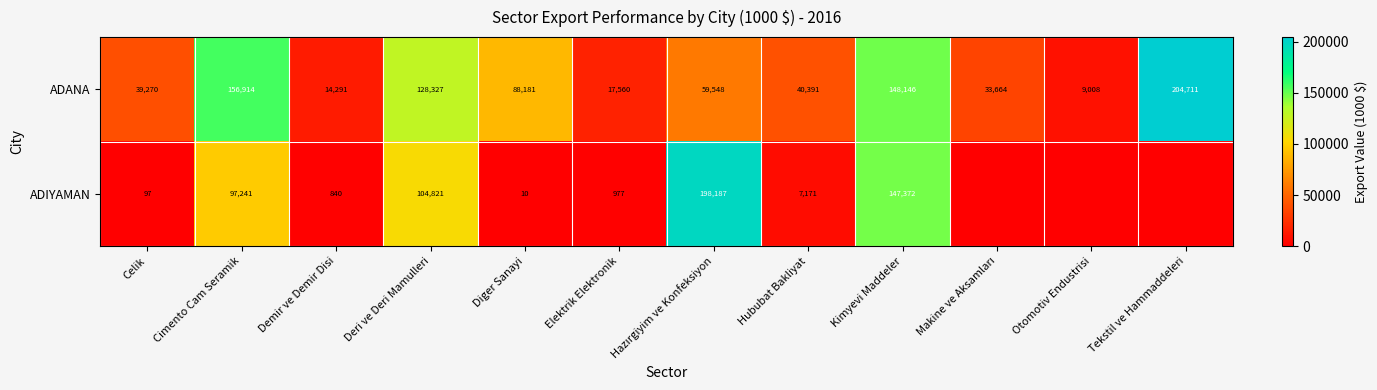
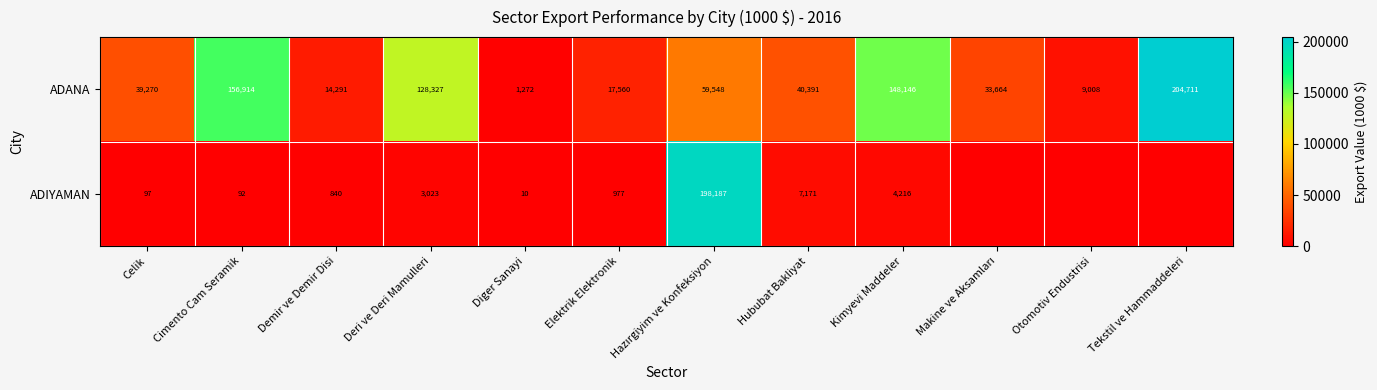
  {
    "ADANA": {
      "Celik": "39,270",
      "Cimento Cam Seramik": "156,914",
      "Demir ve Demir Disi": "14,291",
      "Deri ve Deri Mamulleri": "128,327",
-     "Diger Sanayi": "88,181",
+     "Diger Sanayi": "1,272",
      "Elektrik Elektronik": "17,560",
      "Hazırgiyim ve Konfeksiyon": "59,548",
      "Hububat Bakliyat": "40,391",
      "Kimyevi Maddeler": "148,146",
      "Makine ve Aksamları": "33,664",
      "Otomotiv Endustrisi": "9,008",
      "Tekstil ve Hammaddeleri": "204,711"
    },
    "ADIYAMAN": {
      "Celik": "97",
-     "Cimento Cam Seramik": "97,241",
+     "Cimento Cam Seramik": "92",
      "Demir ve Demir Disi": "840",
-     "Deri ve Deri Mamulleri": "104,821",
+     "Deri ve Deri Mamulleri": "3,023",
      "Diger Sanayi": "10",
      "Elektrik Elektronik": "977",
      "Hazırgiyim ve Konfeksiyon": "198,187",
      "Hububat Bakliyat": "7,171",
-     "Kimyevi Maddeler": "147,372"
+     "Kimyevi Maddeler": "4,216"
    }
  }
